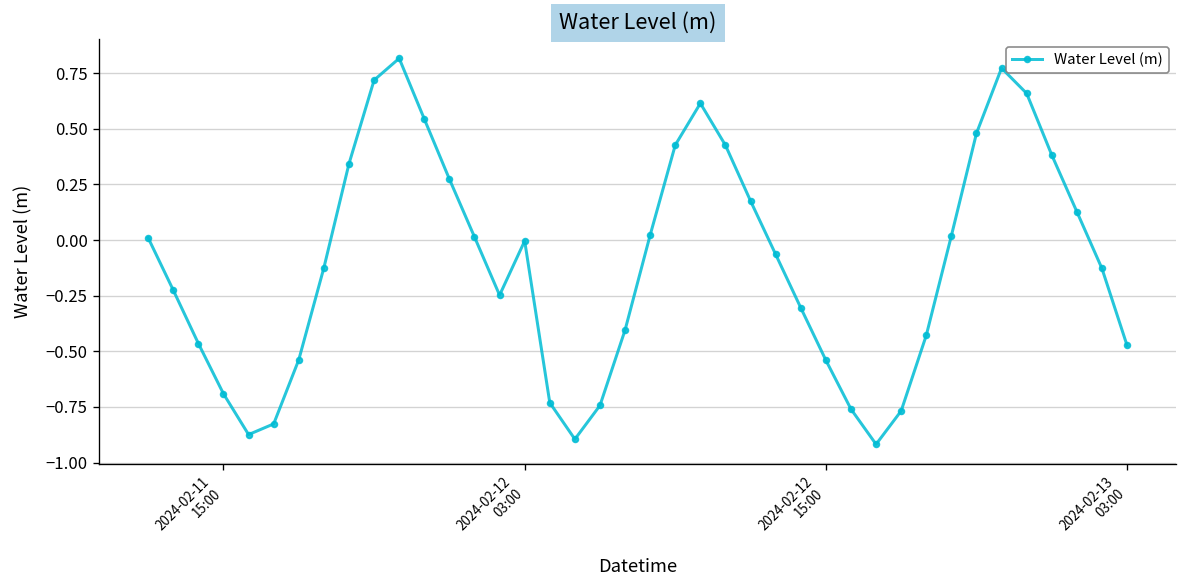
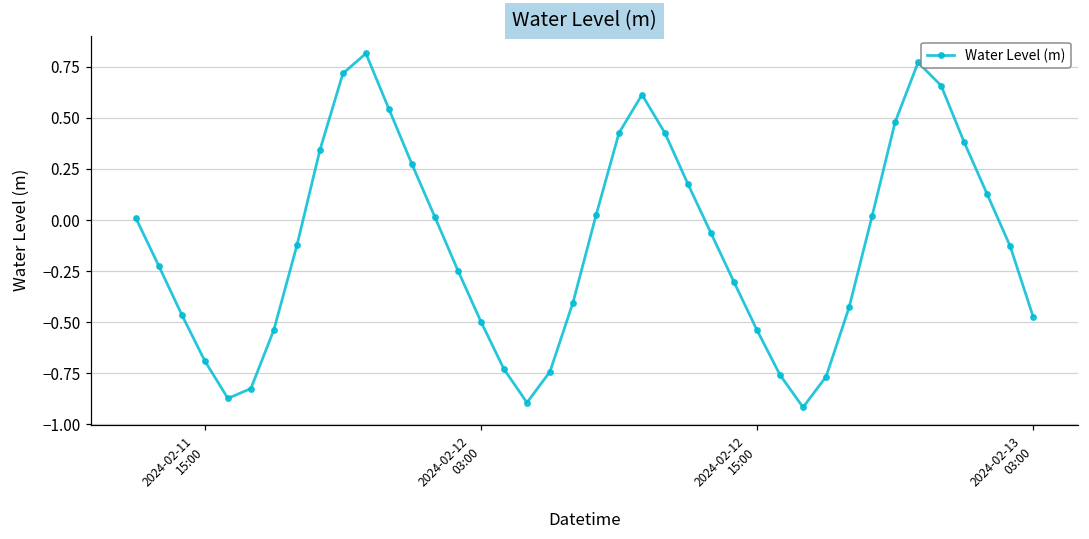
  {
    "2024-02-11 15:00": -0.69,
-   "2024-02-12 03:00": 0.00,
+   "2024-02-12 03:00": -0.50,
    "2024-02-12 15:00": -0.54,
    "2024-02-13 03:00": -0.47
  }
